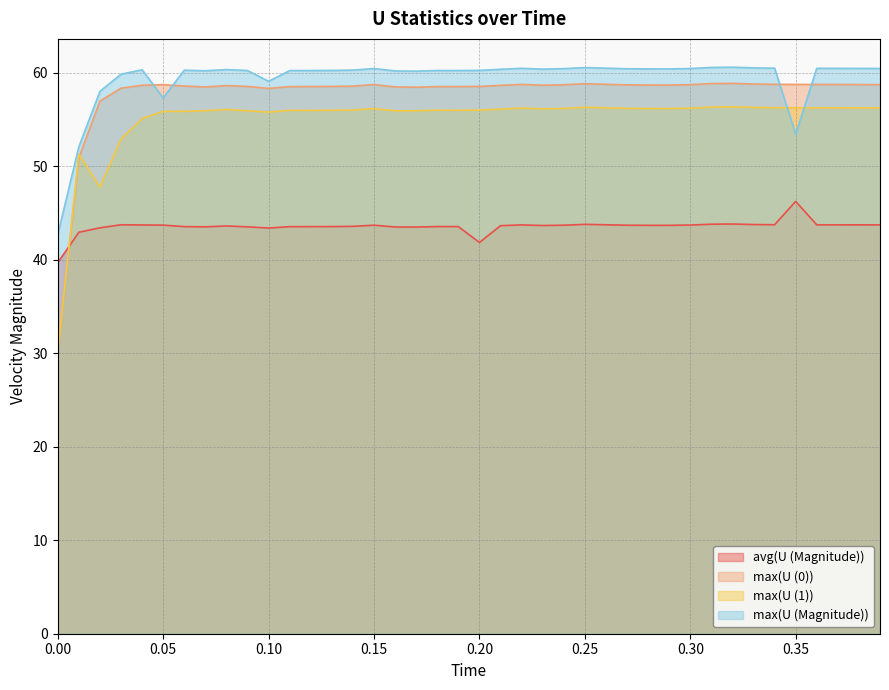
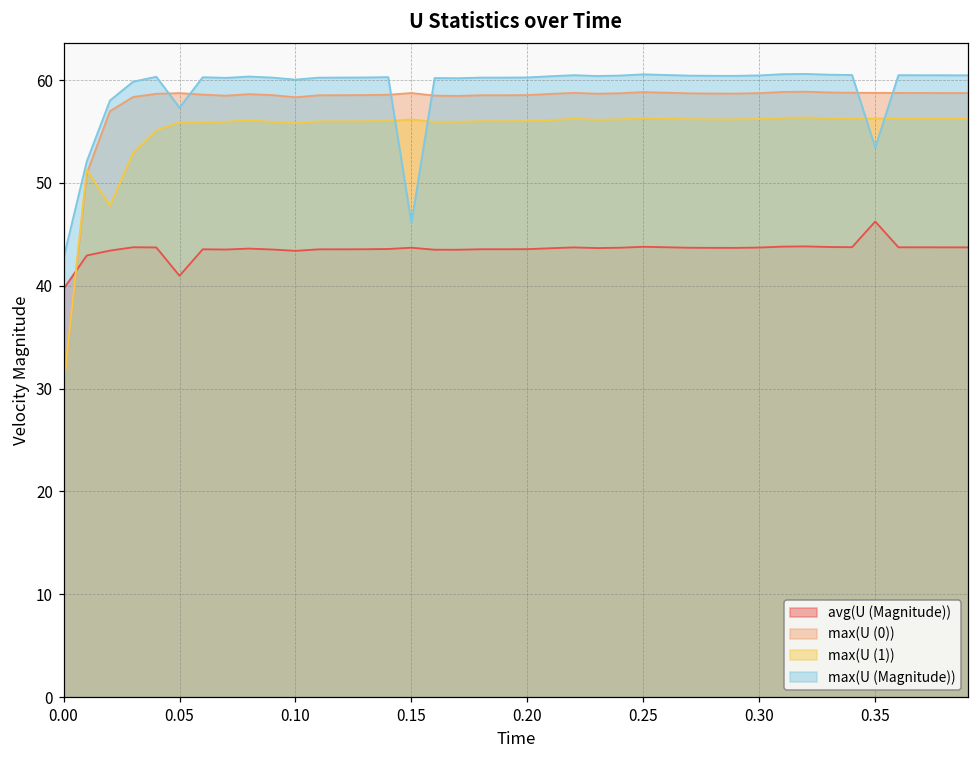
  {
    "avg(U (Magnitude))": {
      "0.00": 40,
-     "0.05": 44,
+     "0.05": 41,
      "0.10": 43,
      "0.15": 44,
-     "0.20": 42,
+     "0.20": 44,
      "0.25": 44,
      "0.30": 44,
      "0.35": 46
    },
    "max(U (Magnitude))": {
      "0.00": 43,
      "0.05": 57,
-     "0.10": 59,
-     "0.15": 60,
+     "0.10": 60,
+     "0.15": 46,
      "0.20": 60,
      "0.25": 61,
      "0.30": 60,
      "0.35": 53
    }
  }
